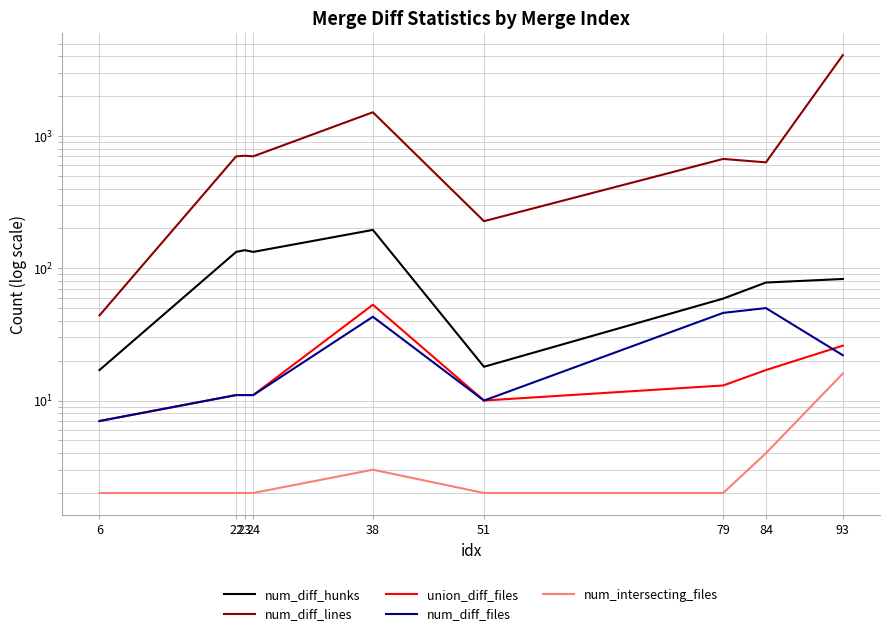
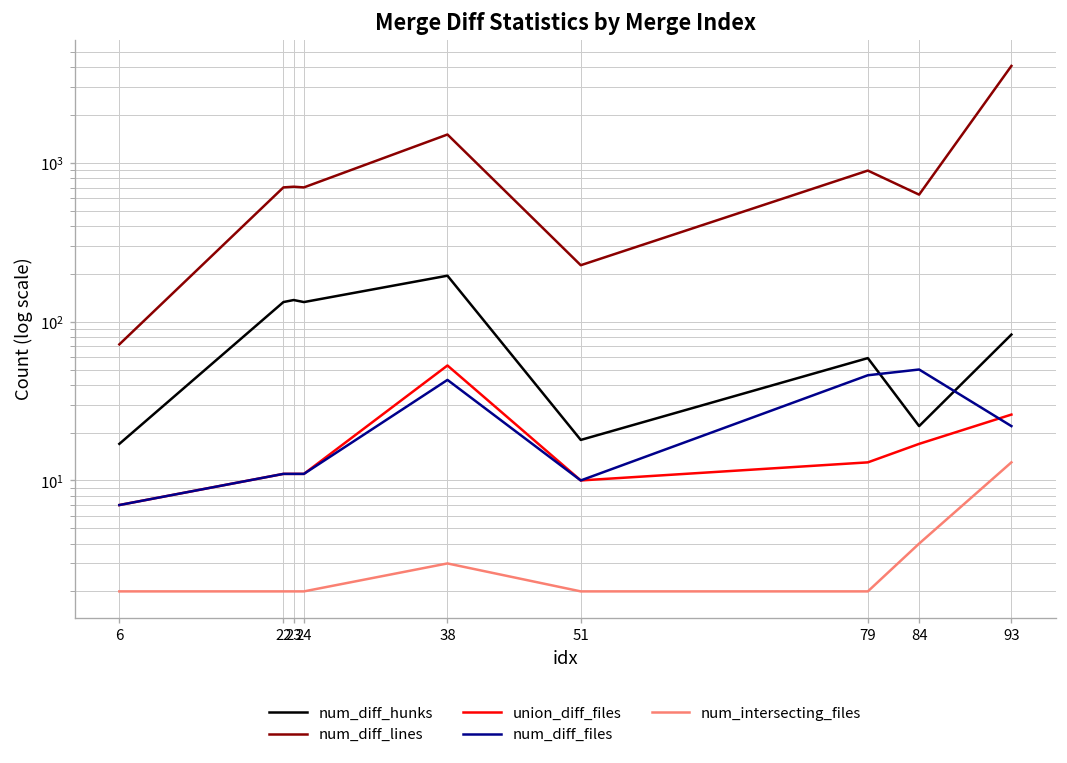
  {
    "num_diff_hunks": {
      "6": 17,
      "38": 200,
      "51": 18,
      "79": 60,
-     "84": 80,
+     "84": 22,
      "93": 80
    },
    "num_diff_lines": {
-     "6": 44,
+     "6": 70,
      "38": 1500,
      "51": 230,
-     "79": 700,
+     "79": 900,
      "84": 600,
      "93": 4100
    },
    "union_diff_files": {
      "38": 53,
      "79": 13,
      "84": 17,
      "93": 26
    },
    "num_diff_files": {
      "38": 43,
      "79": 46,
      "84": 50,
      "93": 22
    },
    "num_intersecting_files": {
      "6": 2,
      "38": 3,
      "51": 2,
      "79": 2,
      "84": 4,
-     "93": 16
+     "93": 13
    }
  }
